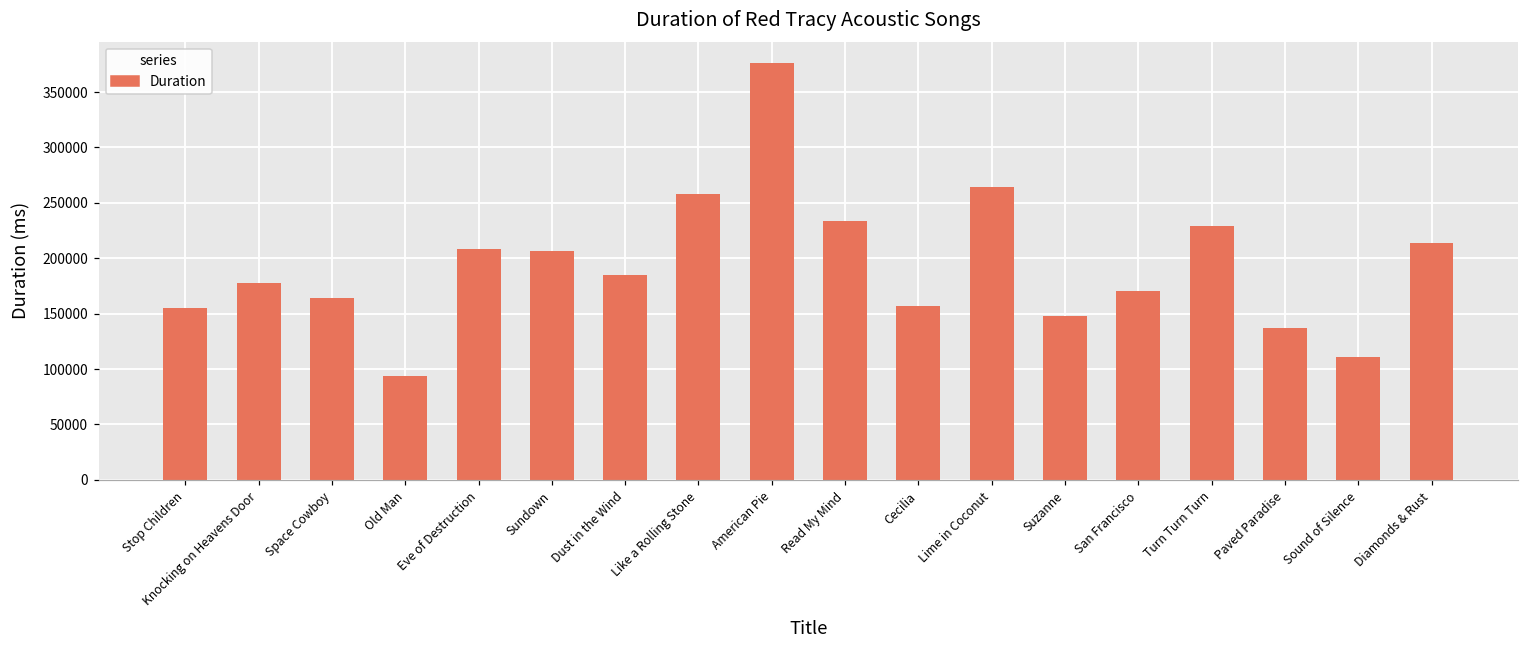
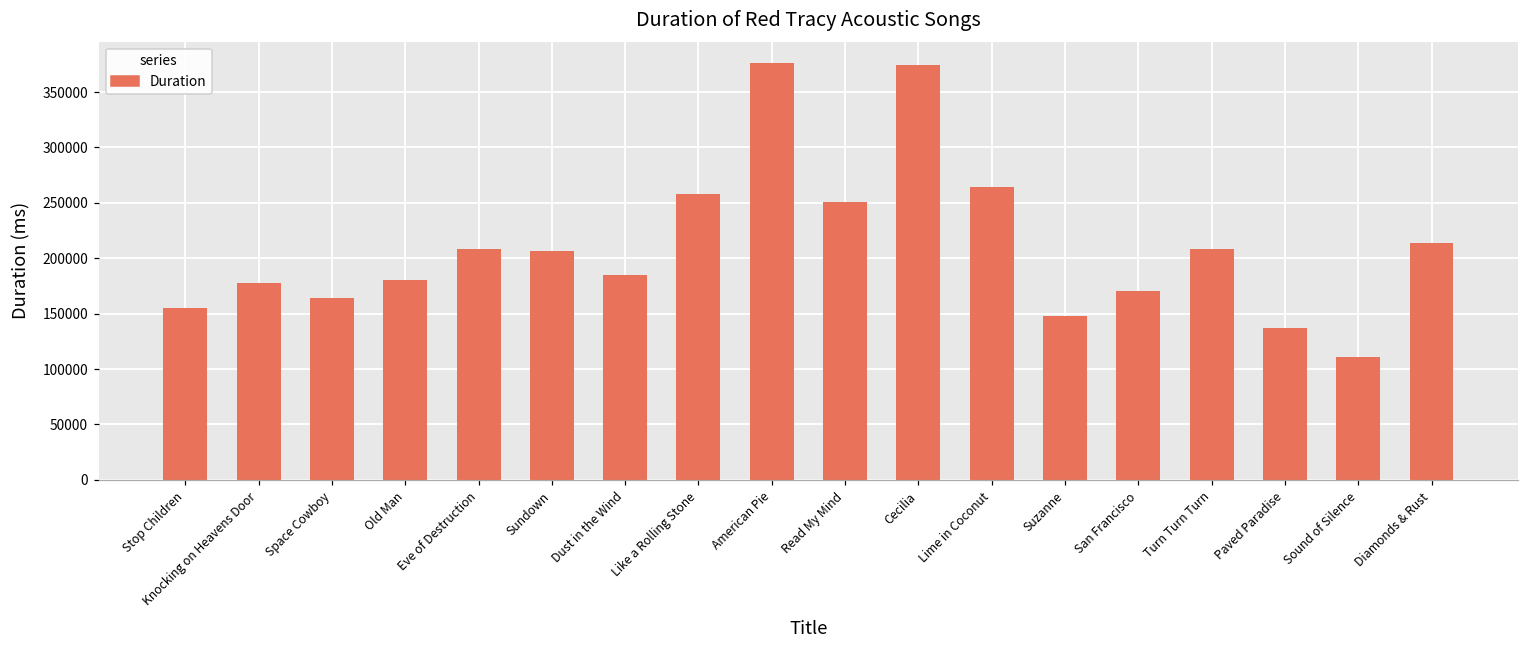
  {
    "Stop Children": 155000,
    "Knocking on Heavens Door": 178000,
    "Space Cowboy": 164000,
-   "Old Man": 94000,
+   "Old Man": 181000,
    "Eve of Destruction": 209000,
    "Sundown": 206000,
    "Dust in the Wind": 185000,
    "Like a Rolling Stone": 258000,
    "American Pie": 377000,
-   "Read My Mind": 233000,
-   "Cecilia": 157000,
+   "Read My Mind": 251000,
+   "Cecilia": 374000,
    "Lime in Coconut": 265000,
    "Suzanne": 148000,
    "San Francisco": 170000,
-   "Turn Turn Turn": 229000,
+   "Turn Turn Turn": 208000,
    "Paved Paradise": 137000,
    "Sound of Silence": 111000,
    "Diamonds & Rust": 214000
  }
